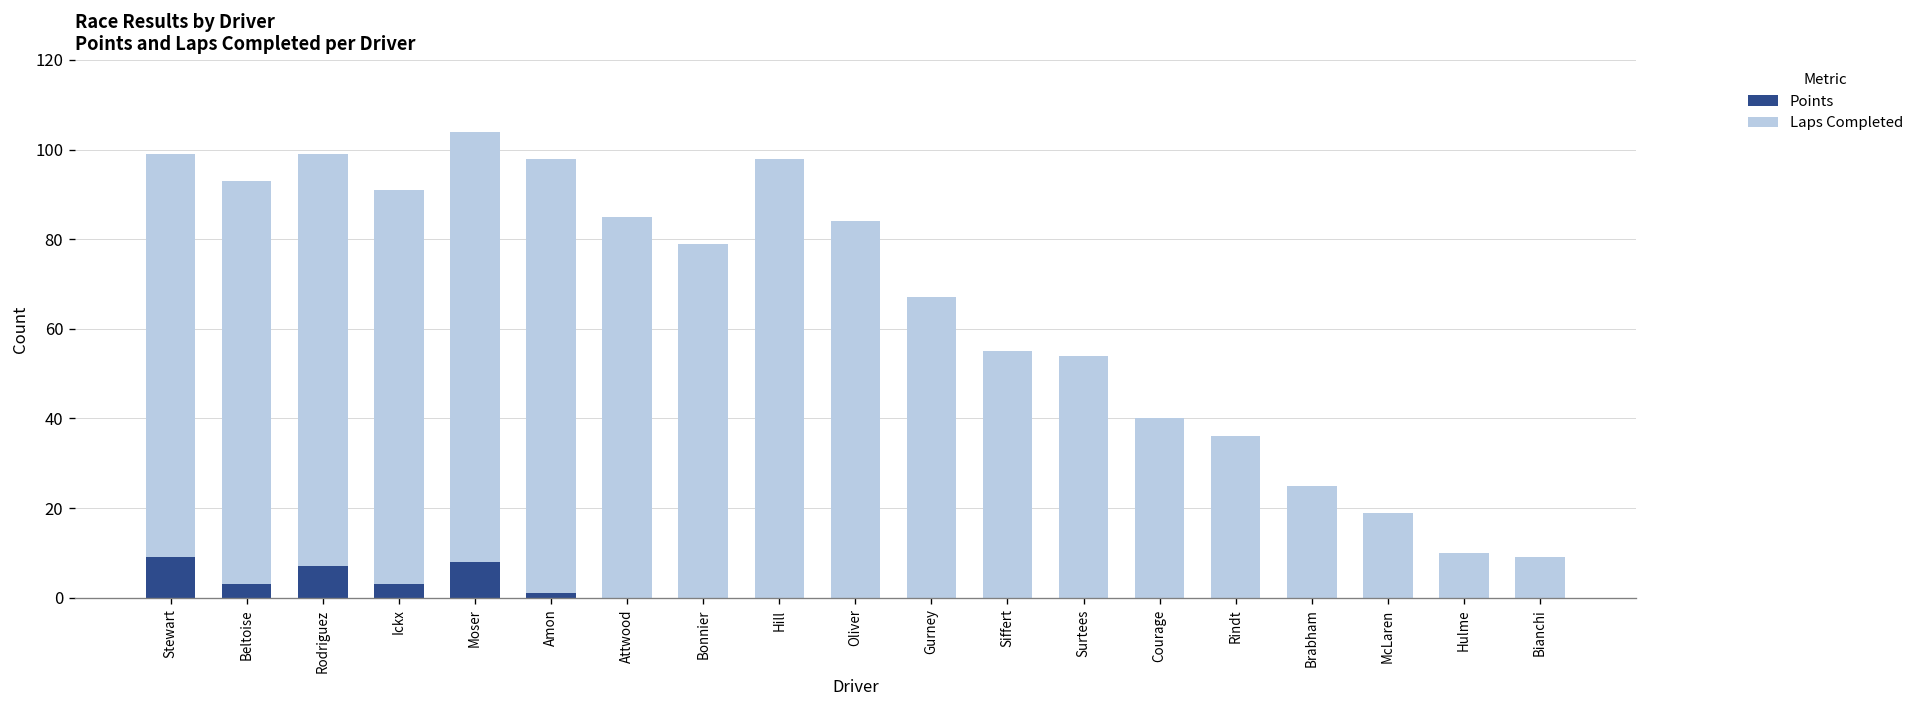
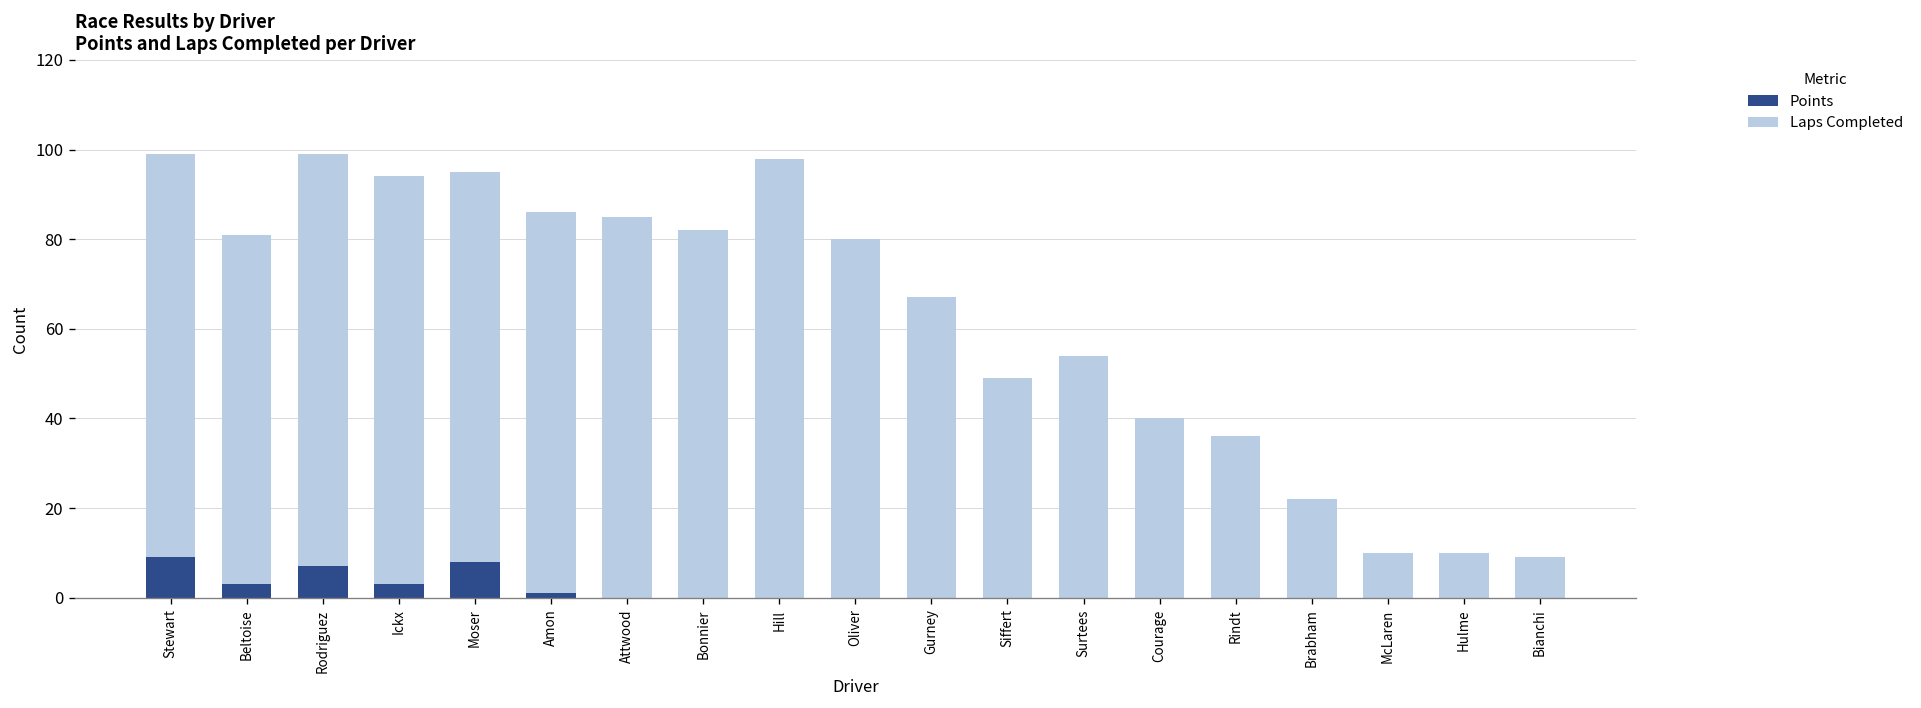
  {
    "Points": {
      "Stewart": 9,
      "Beltoise": 3,
      "Rodriguez": 7,
      "Ickx": 3,
      "Moser": 8,
      "Amon": 1,
      "Attwood": 0,
      "Bonnier": 0,
      "Hill": 0,
      "Oliver": 0,
      "Gurney": 0,
      "Siffert": 0,
      "Surtees": 0,
      "Courage": 0,
      "Rindt": 0,
      "Brabham": 0,
      "McLaren": 0,
      "Hulme": 0,
      "Bianchi": 0
    },
    "Laps Completed": {
      "Stewart": 90,
-     "Beltoise": 90,
+     "Beltoise": 78,
      "Rodriguez": 92,
-     "Ickx": 88,
-     "Moser": 96,
-     "Amon": 97,
+     "Ickx": 91,
+     "Moser": 87,
+     "Amon": 85,
      "Attwood": 85,
-     "Bonnier": 79,
+     "Bonnier": 82,
      "Hill": 98,
-     "Oliver": 84,
+     "Oliver": 80,
      "Gurney": 67,
-     "Siffert": 55,
+     "Siffert": 49,
      "Surtees": 54,
      "Courage": 40,
      "Rindt": 36,
-     "Brabham": 25,
-     "McLaren": 19,
+     "Brabham": 22,
+     "McLaren": 10,
      "Hulme": 10,
      "Bianchi": 9
    }
  }
